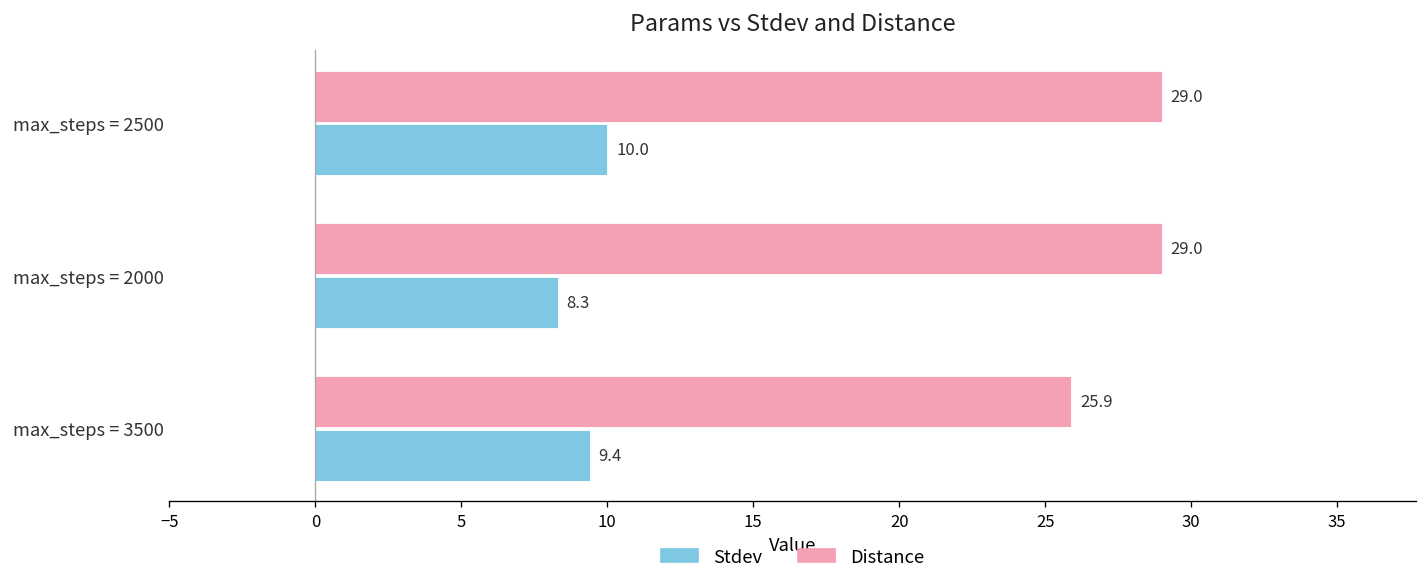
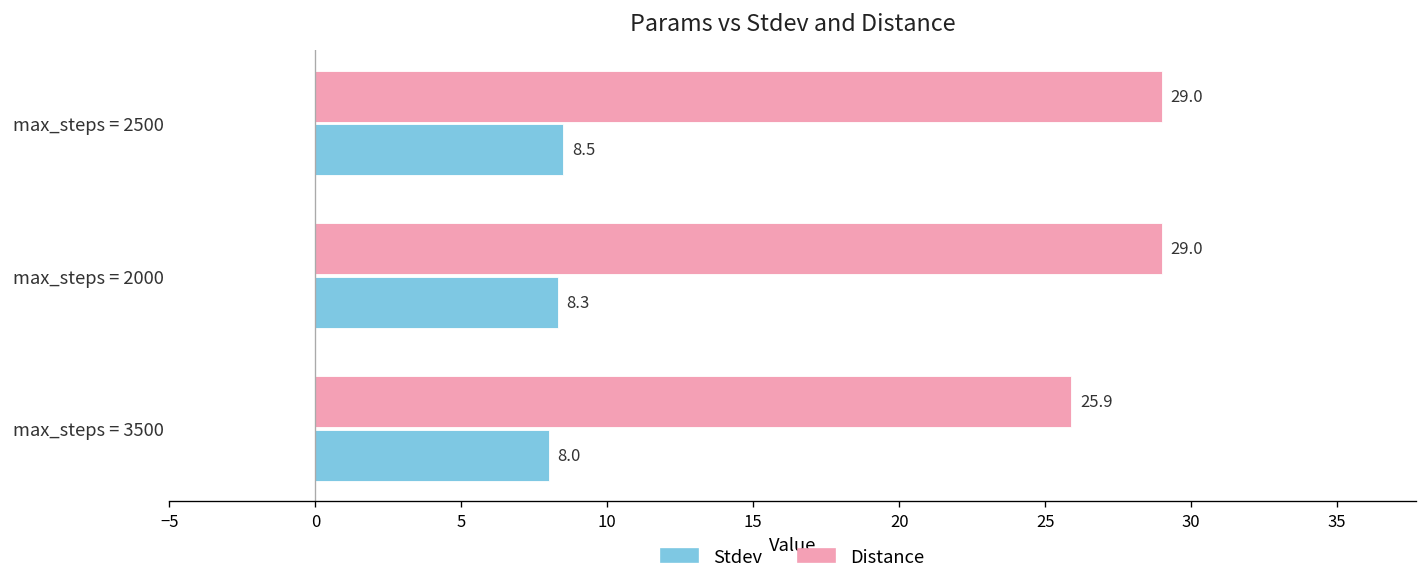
  {
    "Stdev": {
-     "max_steps = 2500": 10.0,
+     "max_steps = 2500": 8.5,
      "max_steps = 2000": 8.3,
-     "max_steps = 3500": 9.4
+     "max_steps = 3500": 8.0
    },
    "Distance": {
      "max_steps = 2500": 29.0,
      "max_steps = 2000": 29.0,
      "max_steps = 3500": 25.9
    }
  }
